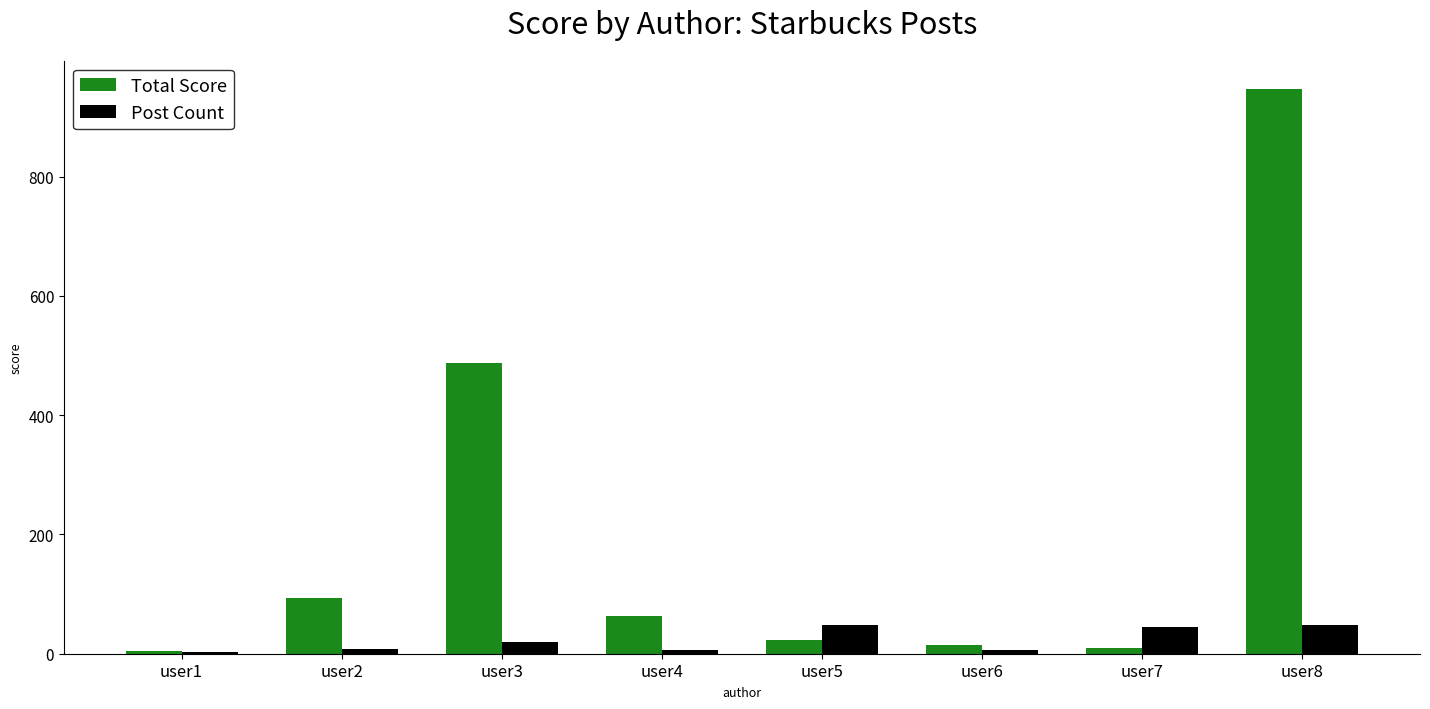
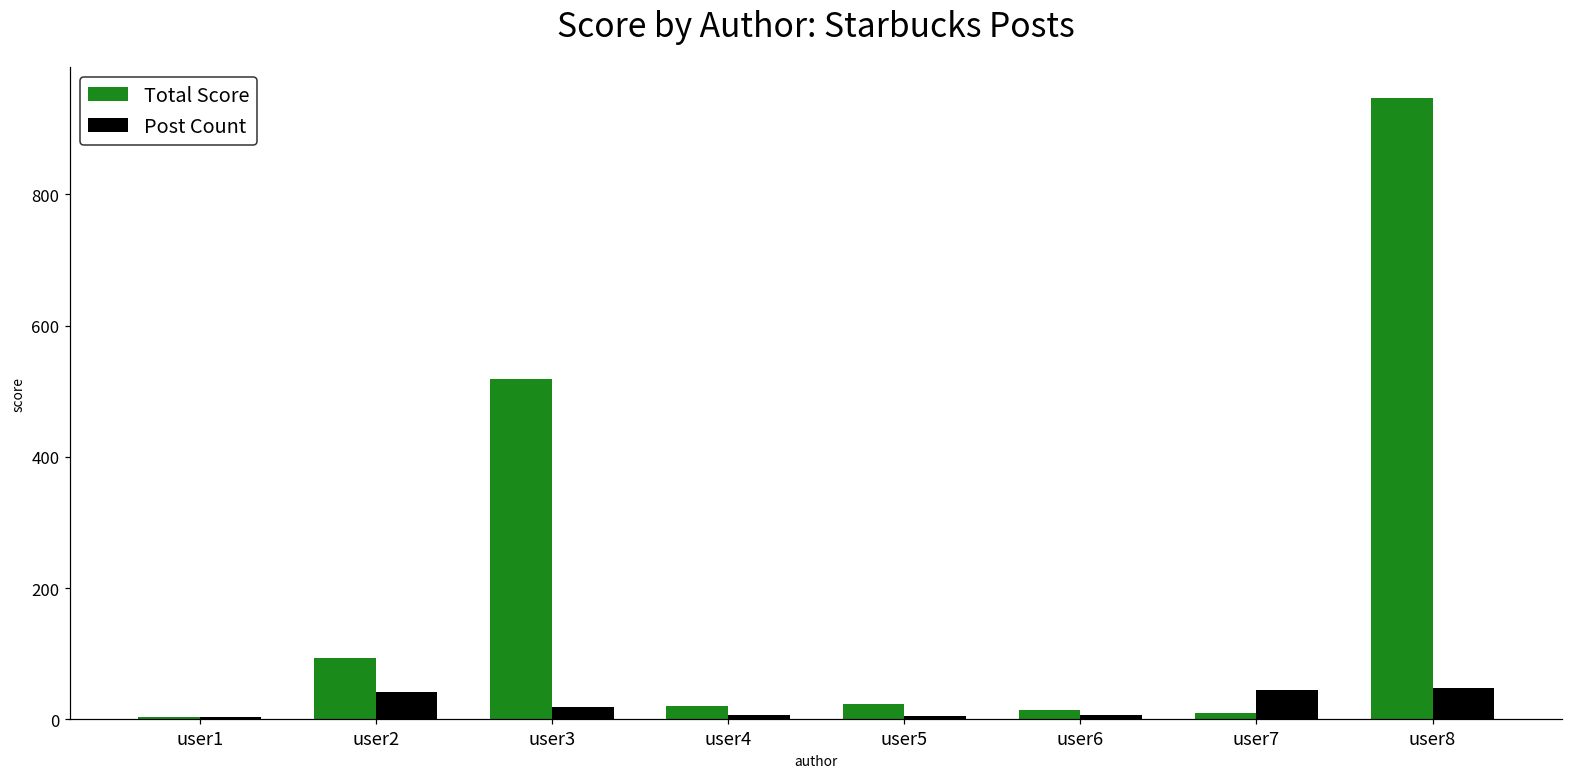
  {
    "Total Score": {
      "user2": 90,
-     "user3": 490,
-     "user4": 60,
+     "user3": 520,
+     "user4": 20,
      "user5": 20,
      "user6": 10,
      "user7": 10,
      "user8": 950
    },
    "Post Count": {
-     "user2": 10,
+     "user2": 40,
      "user3": 20,
      "user4": 10,
-     "user5": 50,
+     "user5": 10,
      "user6": 10,
      "user7": 40,
      "user8": 50
    }
  }
